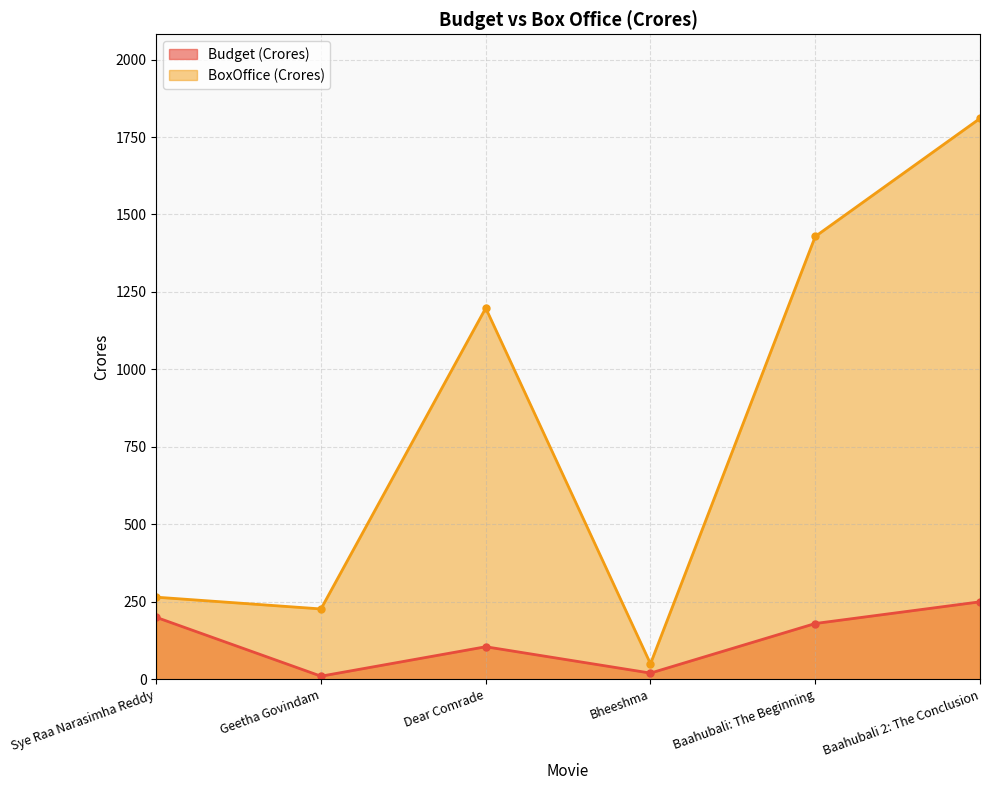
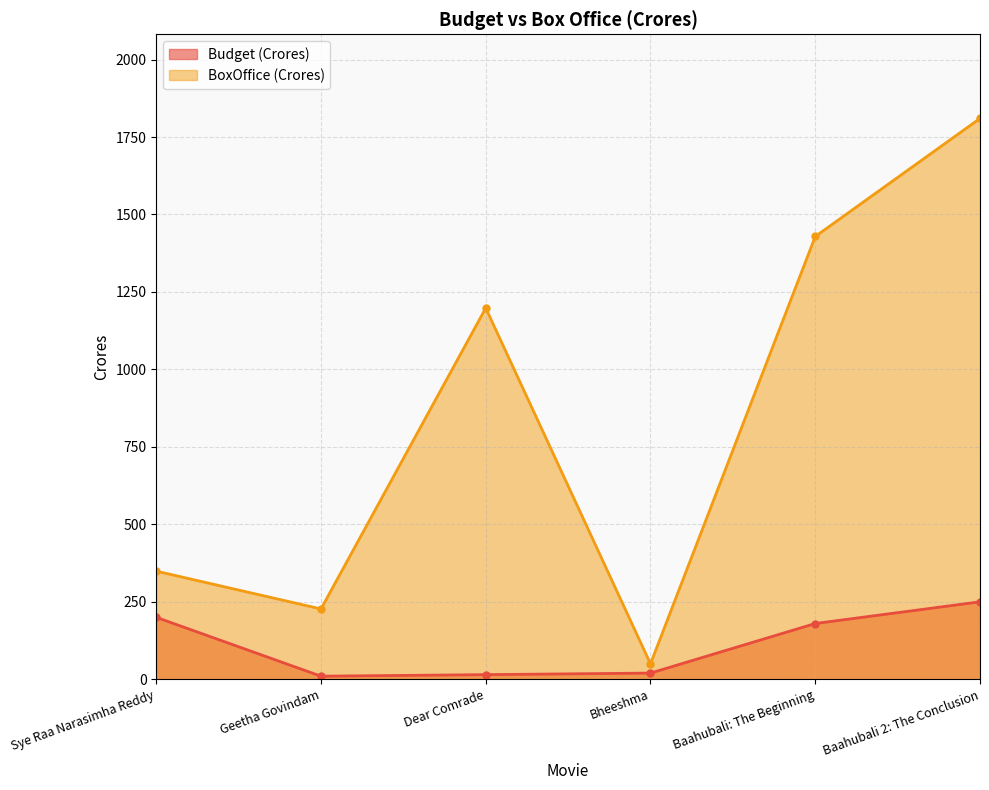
  {
    "Budget (Crores)": {
      "Sye Raa Narasimha Reddy": 200,
      "Geetha Govindam": 10,
-     "Dear Comrade": 110,
+     "Dear Comrade": 20,
      "Bheeshma": 20,
      "Baahubali: The Beginning": 180,
      "Baahubali 2: The Conclusion": 250
    },
    "BoxOffice (Crores)": {
-     "Sye Raa Narasimha Reddy": 270,
+     "Sye Raa Narasimha Reddy": 350,
      "Geetha Govindam": 230,
      "Dear Comrade": 1200,
      "Bheeshma": 50,
      "Baahubali: The Beginning": 1430,
      "Baahubali 2: The Conclusion": 1810
    }
  }
